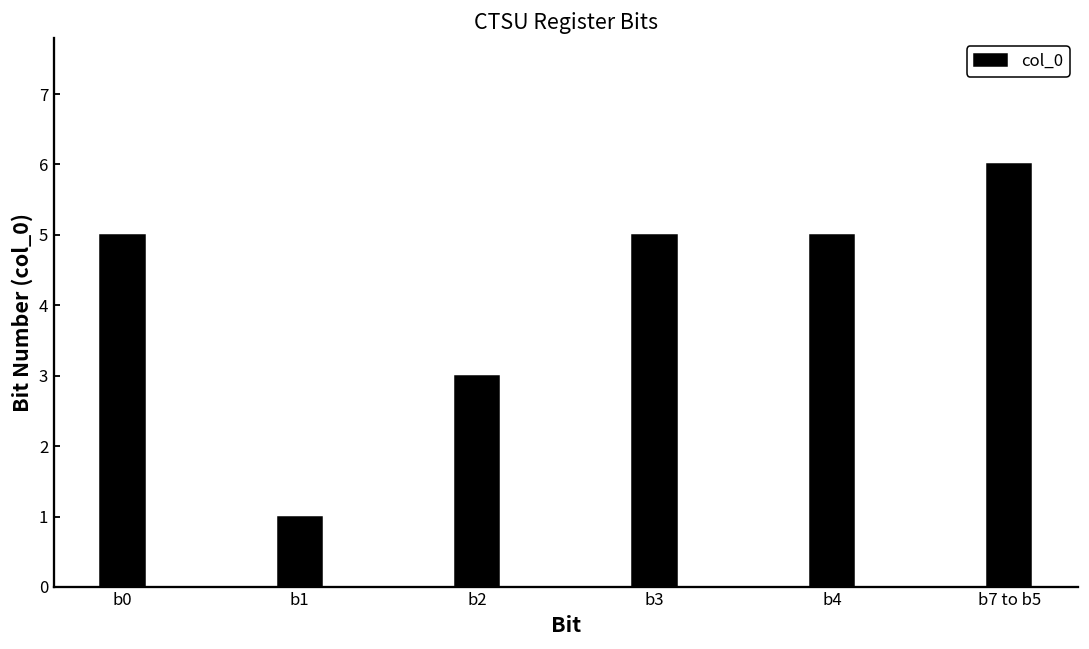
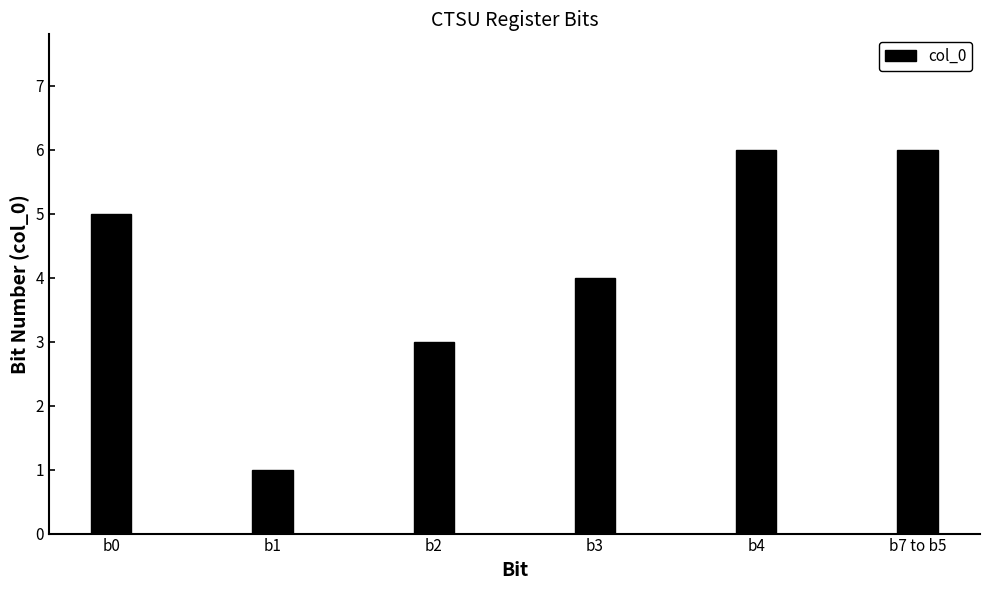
  {
    "b0": 5,
    "b1": 1,
    "b2": 3,
-   "b3": 5,
-   "b4": 5,
+   "b3": 4,
+   "b4": 6,
    "b7 to b5": 6
  }
